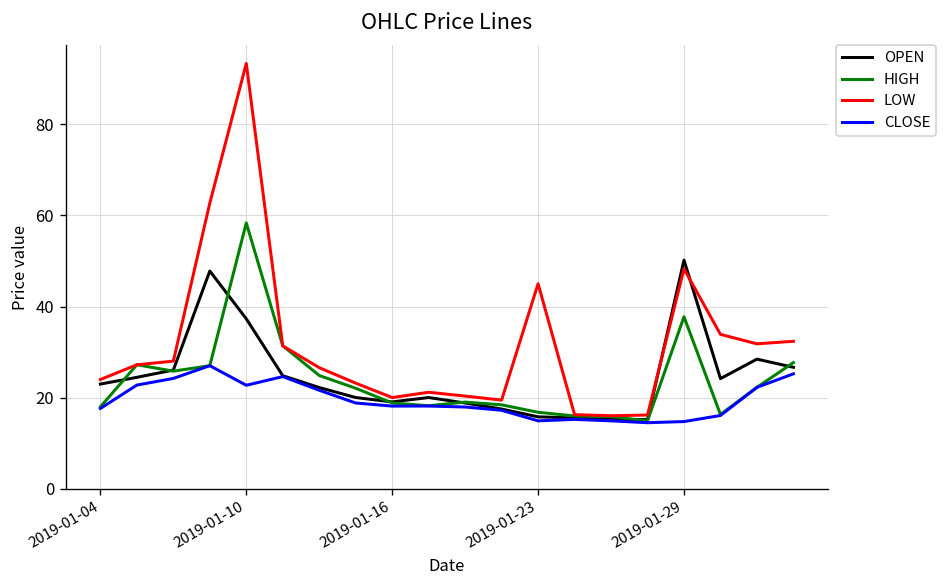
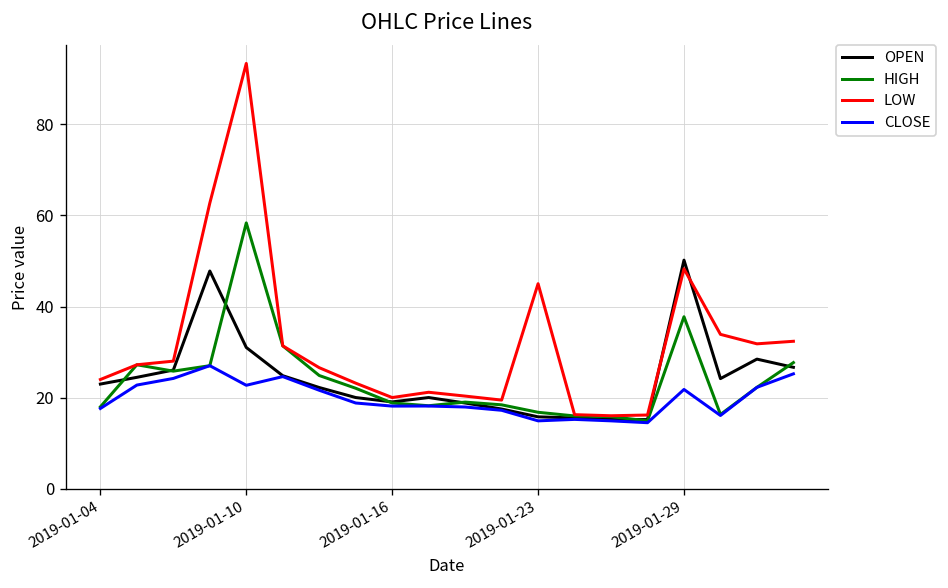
  {
    "OPEN": {
      "2019-01-04": 23,
-     "2019-01-10": 37,
+     "2019-01-10": 31,
      "2019-01-23": 16,
      "2019-01-29": 50
    },
    "HIGH": {
      "2019-01-10": 58,
      "2019-01-23": 17,
      "2019-01-29": 38
    },
    "LOW": {
      "2019-01-04": 24,
      "2019-01-10": 93,
      "2019-01-16": 20,
      "2019-01-23": 45,
      "2019-01-29": 48
    },
    "CLOSE": {
      "2019-01-10": 23,
      "2019-01-16": 18,
      "2019-01-23": 15,
-     "2019-01-29": 15
+     "2019-01-29": 22
    }
  }
